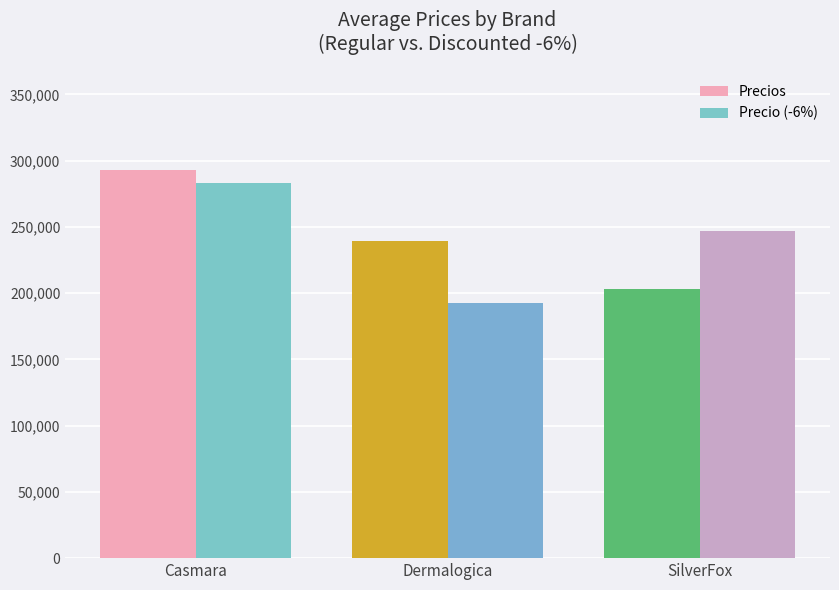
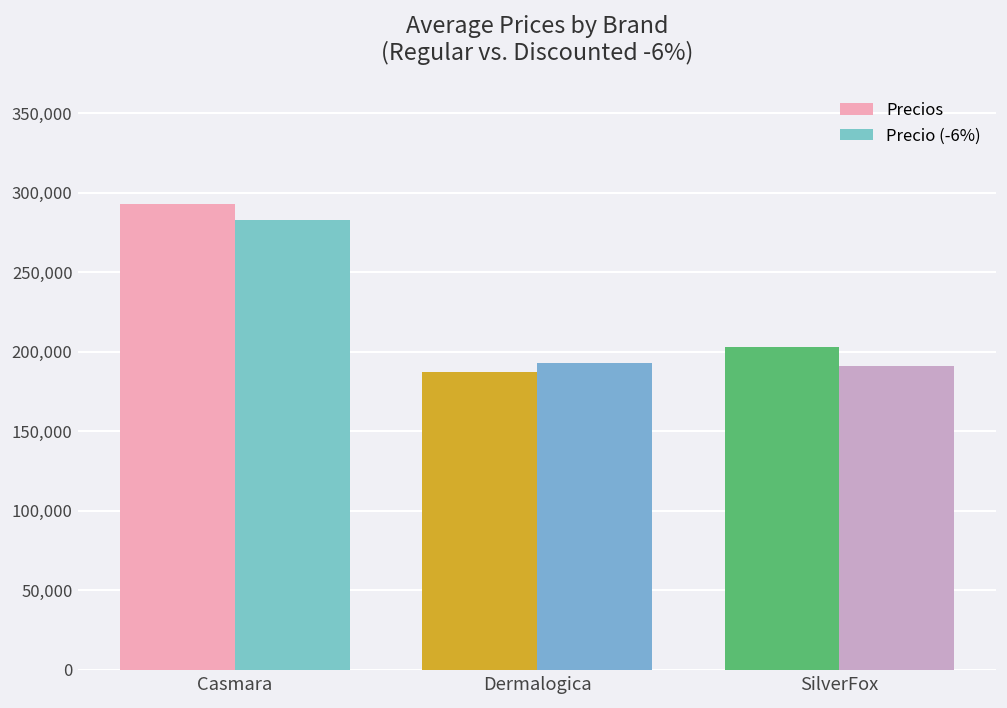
  {
    "Precios": {
      "Casmara": "293,000",
-     "Dermalogica": "240,000",
+     "Dermalogica": "187,000",
      "SilverFox": "203,000"
    },
    "Precio (-6%)": {
      "Casmara": "283,000",
      "Dermalogica": "193,000",
-     "SilverFox": "247,000"
+     "SilverFox": "191,000"
    }
  }
